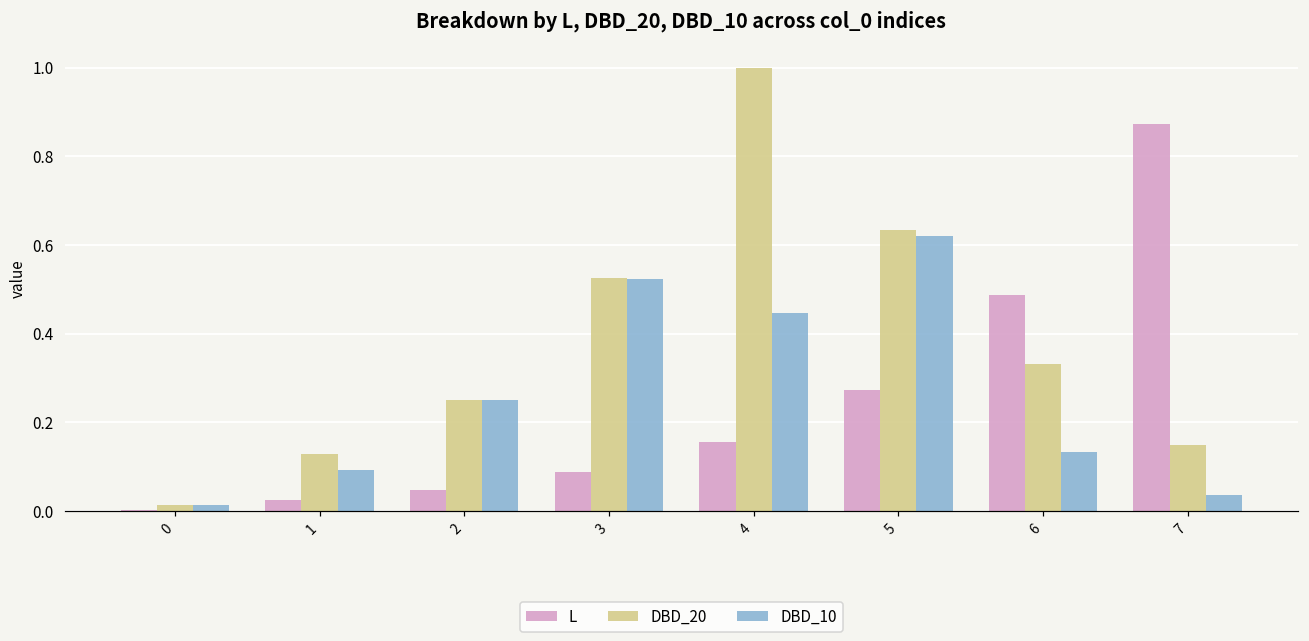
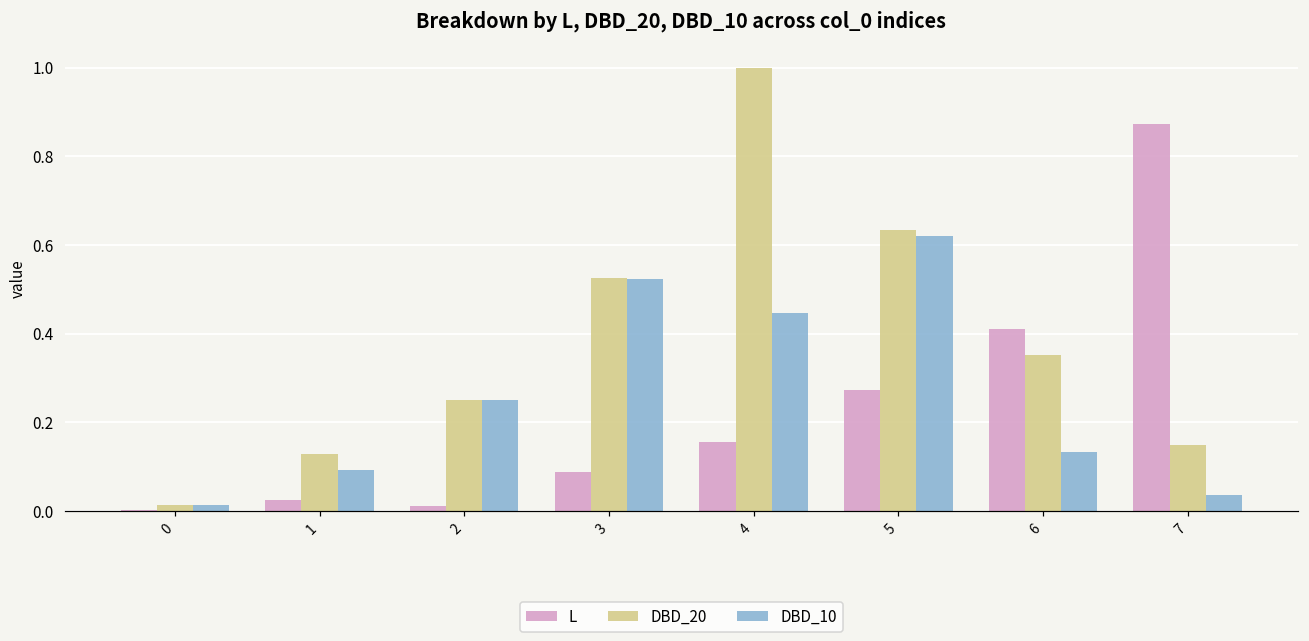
  {
    "L": {
      "1": 0.03,
-     "2": 0.05,
+     "2": 0.01,
      "3": 0.09,
      "4": 0.15,
      "5": 0.27,
-     "6": 0.49,
+     "6": 0.41,
      "7": 0.87
    },
    "DBD_20": {
      "0": 0.01,
      "1": 0.13,
      "2": 0.25,
      "3": 0.53,
      "4": 1.00,
      "5": 0.63,
-     "6": 0.33,
+     "6": 0.35,
      "7": 0.15
    },
    "DBD_10": {
      "0": 0.01,
      "1": 0.09,
      "2": 0.25,
      "3": 0.52,
      "4": 0.45,
      "5": 0.62,
      "6": 0.13,
      "7": 0.04
    }
  }
